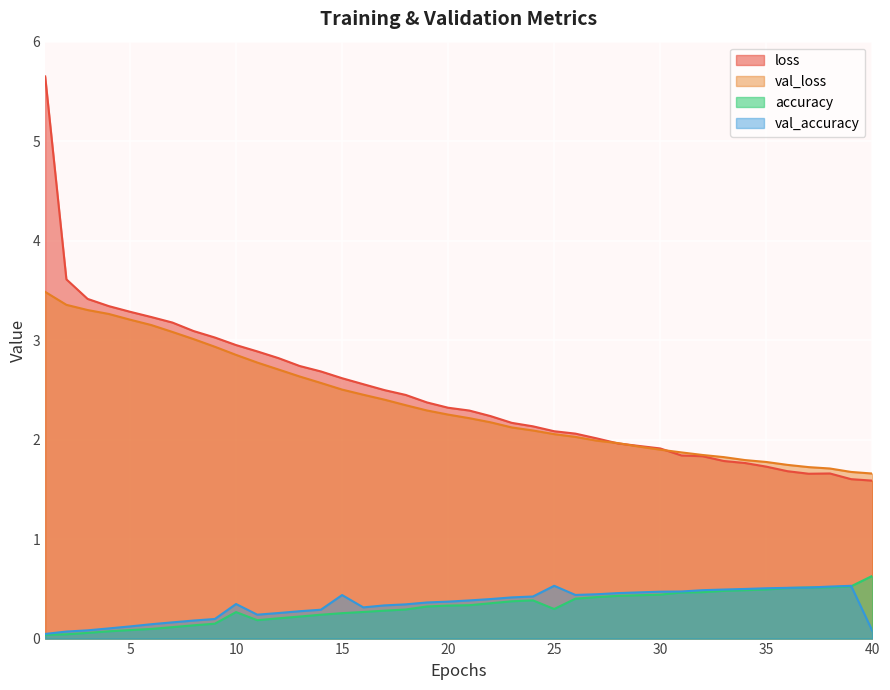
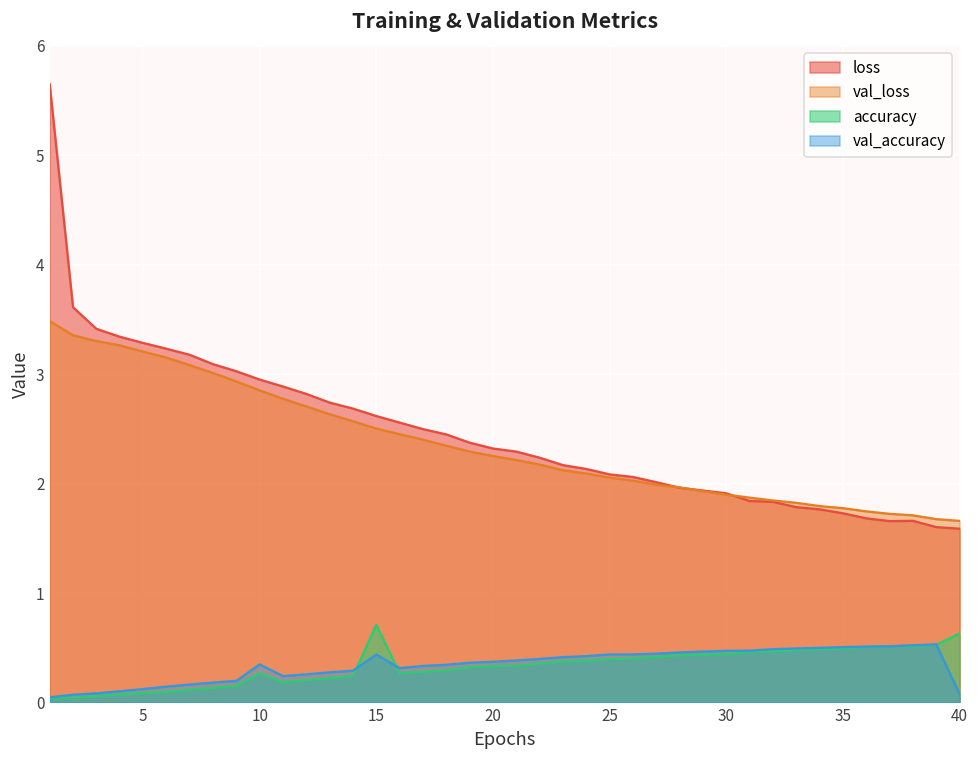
  {
    "accuracy": {
      "5": 0.1,
      "10": 0.3,
-     "15": 0.3,
+     "15": 0.7,
      "20": 0.3,
-     "25": 0.3,
+     "25": 0.4,
      "30": 0.4,
      "40": 0.6
    },
    "val_accuracy": {
      "5": 0.1,
      "10": 0.3,
      "15": 0.4,
      "20": 0.4,
-     "25": 0.5,
+     "25": 0.4,
      "30": 0.5,
      "40": 0.1
    }
  }
